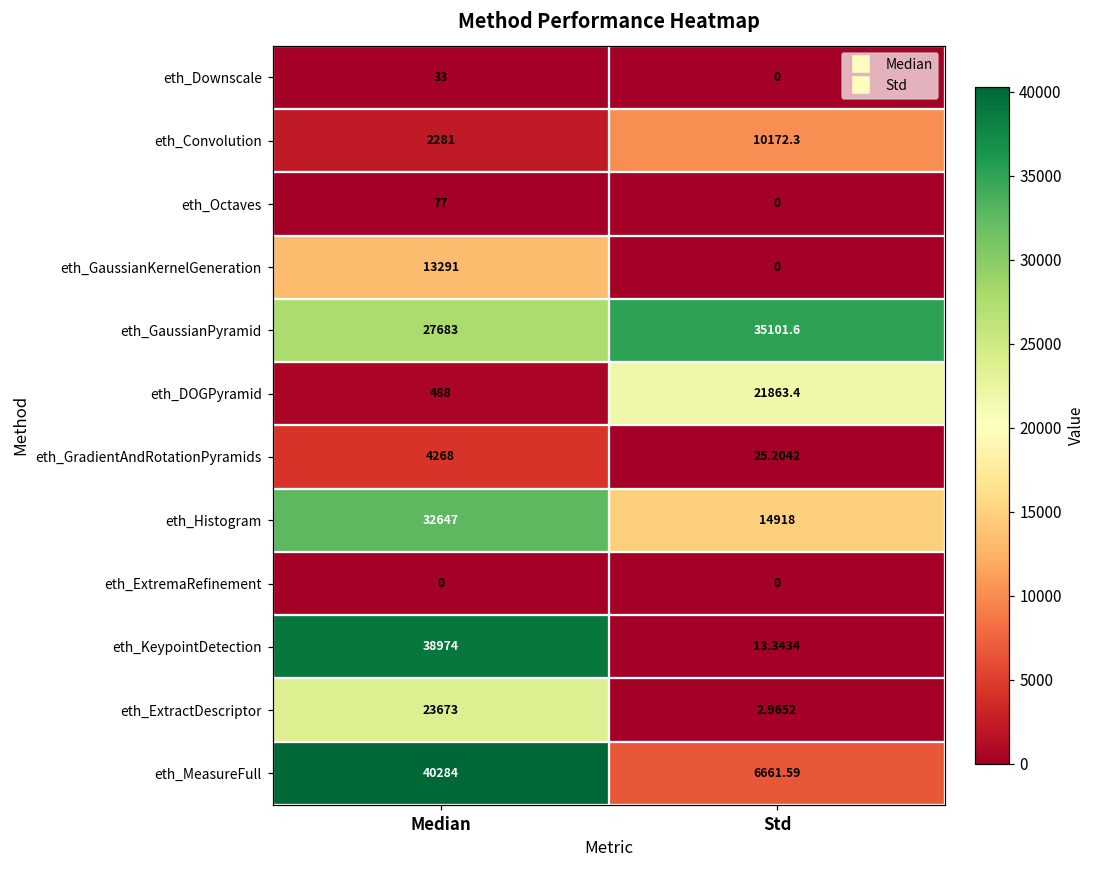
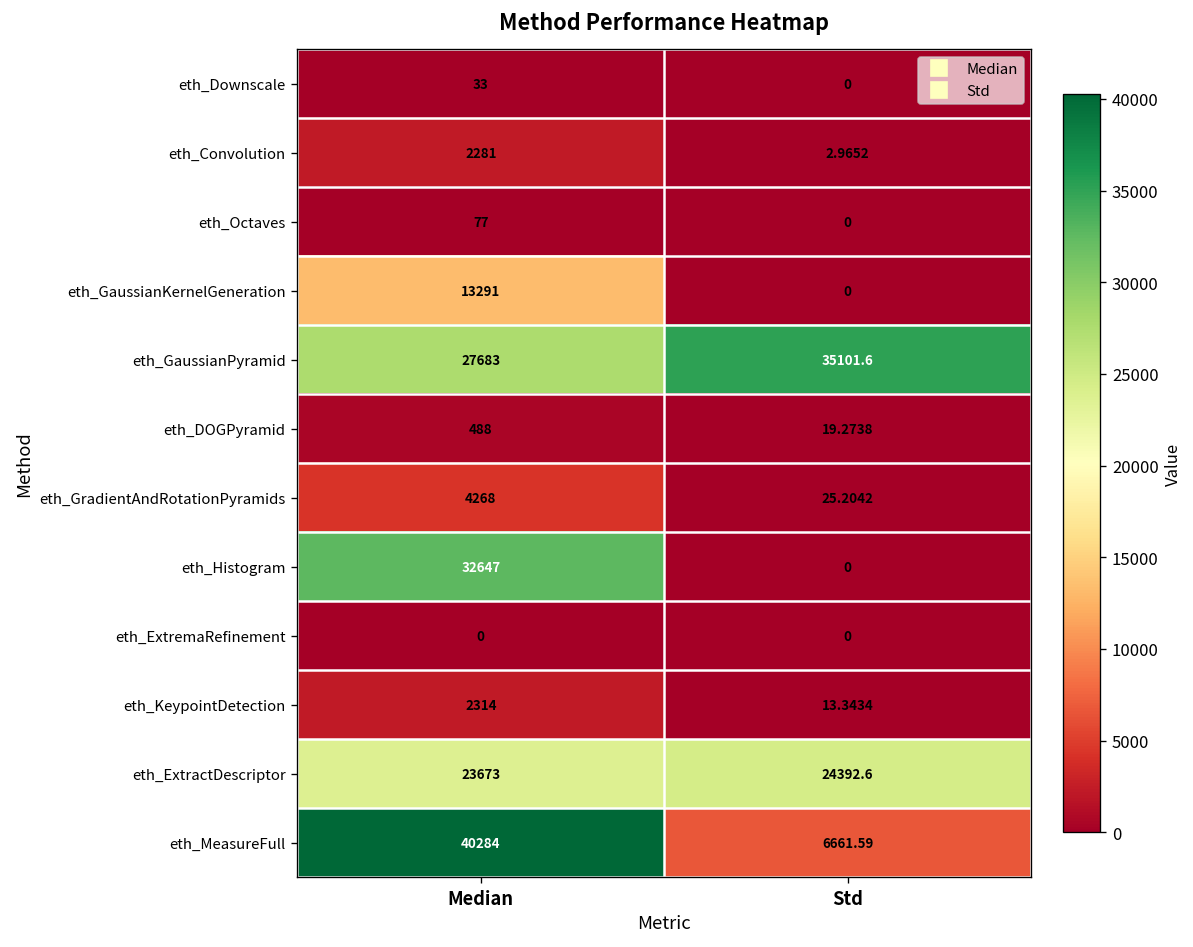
  {
    "eth_Downscale": {
      "Median": 33,
      "Std": 0
    },
    "eth_Convolution": {
      "Median": 2281,
-     "Std": 10172.3
+     "Std": 2.9652
    },
    "eth_Octaves": {
      "Median": 77,
      "Std": 0
    },
    "eth_GaussianKernelGeneration": {
      "Median": 13291,
      "Std": 0
    },
    "eth_GaussianPyramid": {
      "Median": 27683,
      "Std": 35101.6
    },
    "eth_DOGPyramid": {
      "Median": 488,
-     "Std": 21863.4
+     "Std": 19.2738
    },
    "eth_GradientAndRotationPyramids": {
      "Median": 4268,
      "Std": 25.2042
    },
    "eth_Histogram": {
      "Median": 32647,
-     "Std": 14918
+     "Std": 0
    },
    "eth_ExtremaRefinement": {
      "Median": 0,
      "Std": 0
    },
    "eth_KeypointDetection": {
-     "Median": 38974,
+     "Median": 2314,
      "Std": 13.3434
    },
    "eth_ExtractDescriptor": {
      "Median": 23673,
-     "Std": 2.9652
+     "Std": 24392.6
    },
    "eth_MeasureFull": {
      "Median": 40284,
      "Std": 6661.59
    }
  }
